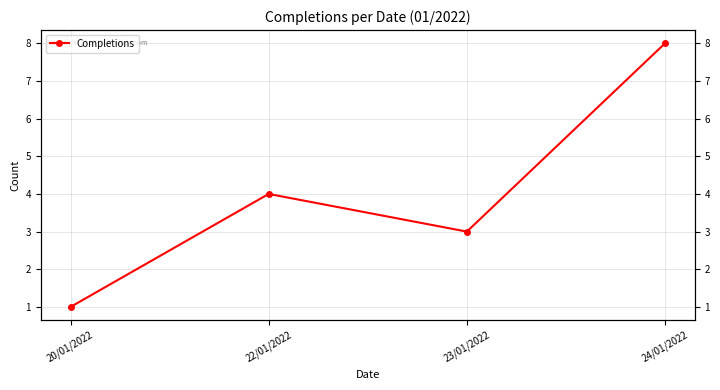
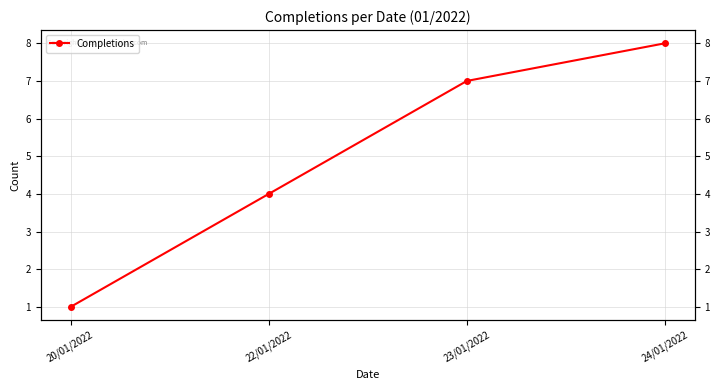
  {
    "20/01/2022": 1,
    "22/01/2022": 4,
-   "23/01/2022": 3,
+   "23/01/2022": 7,
    "24/01/2022": 8
  }
